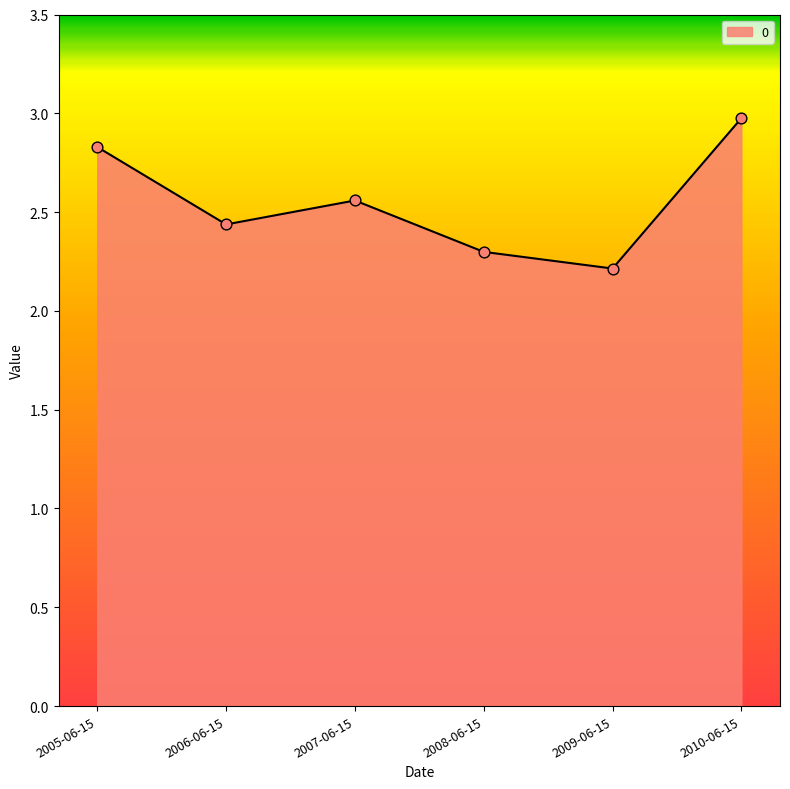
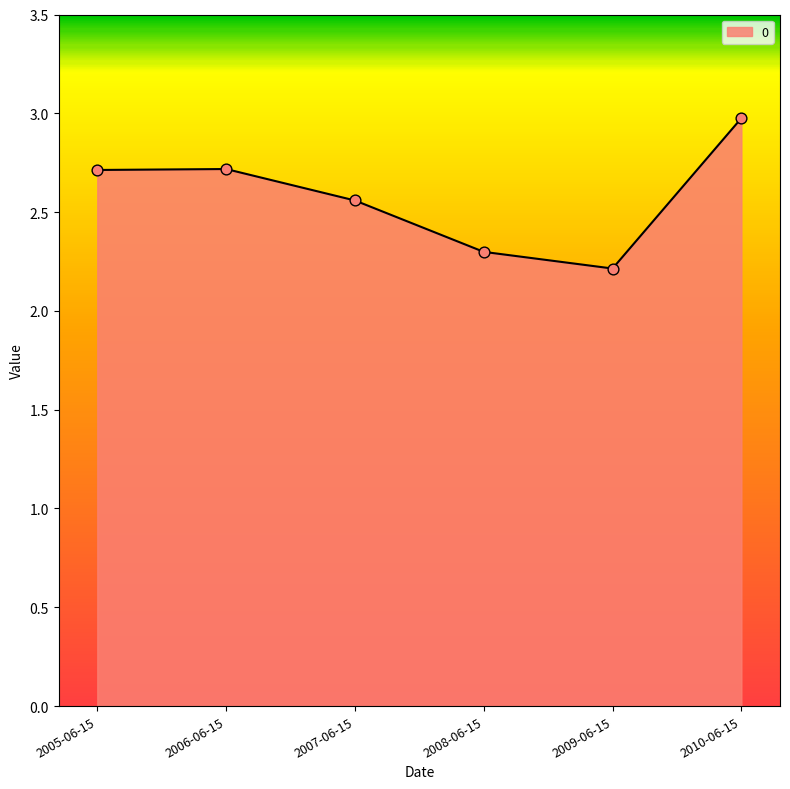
  {
-   "2005-06-15": 2.83,
-   "2006-06-15": 2.44,
+   "2005-06-15": 2.71,
+   "2006-06-15": 2.72,
    "2007-06-15": 2.56,
    "2008-06-15": 2.30,
    "2009-06-15": 2.21,
    "2010-06-15": 2.98
  }
